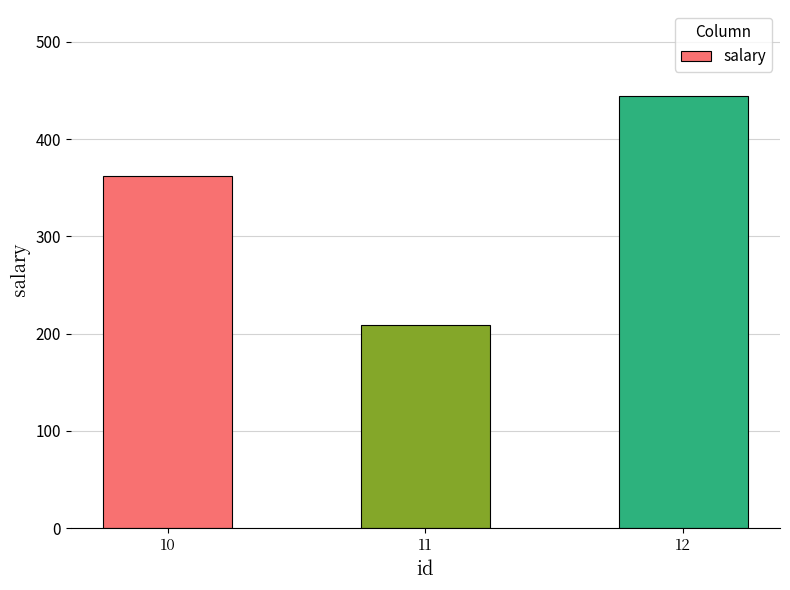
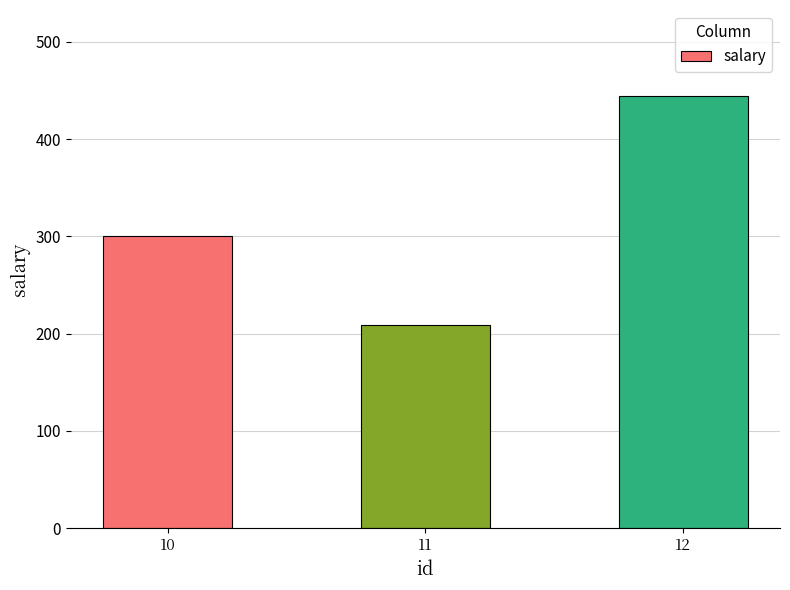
  {
-   "10": 360,
+   "10": 300,
    "11": 210,
    "12": 440
  }
